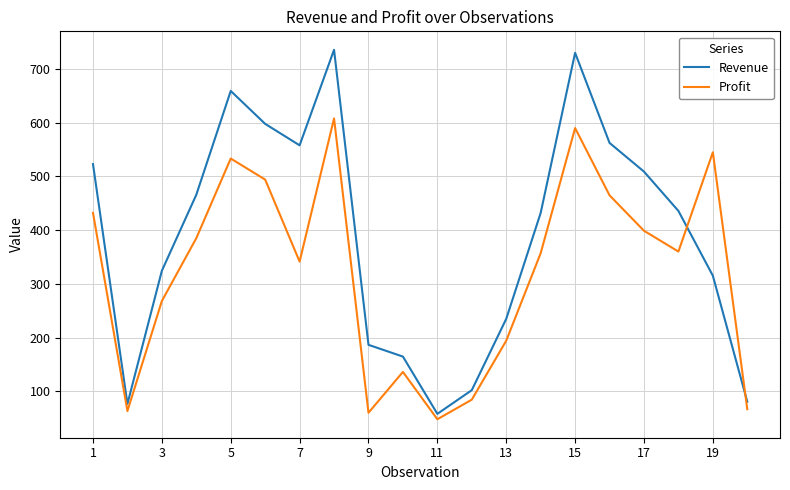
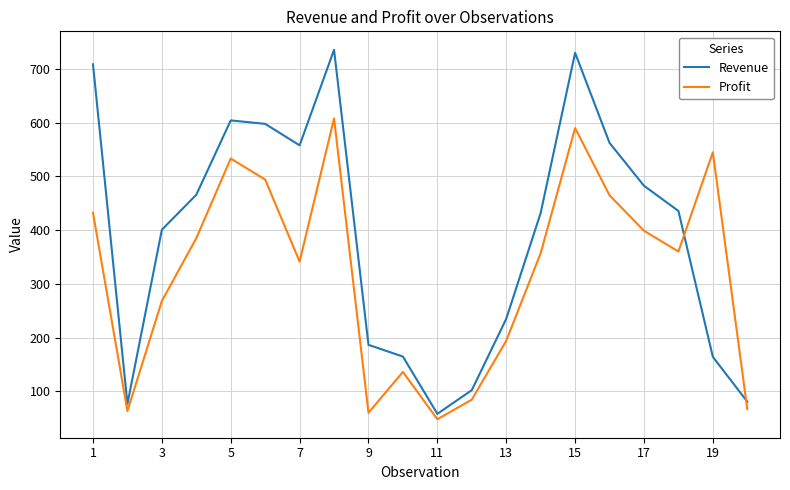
  {
    "Revenue": {
-     "1": 520,
-     "3": 320,
-     "5": 660,
+     "1": 710,
+     "3": 400,
+     "5": 600,
      "7": 560,
      "9": 190,
      "11": 60,
      "13": 230,
      "15": 730,
-     "17": 510,
-     "19": 320
+     "17": 480,
+     "19": 160
    },
    "Profit": {
      "1": 430,
      "3": 270,
      "5": 530,
      "7": 340,
      "9": 60,
      "11": 50,
      "13": 190,
      "15": 590,
      "17": 400,
      "19": 540
    }
  }
